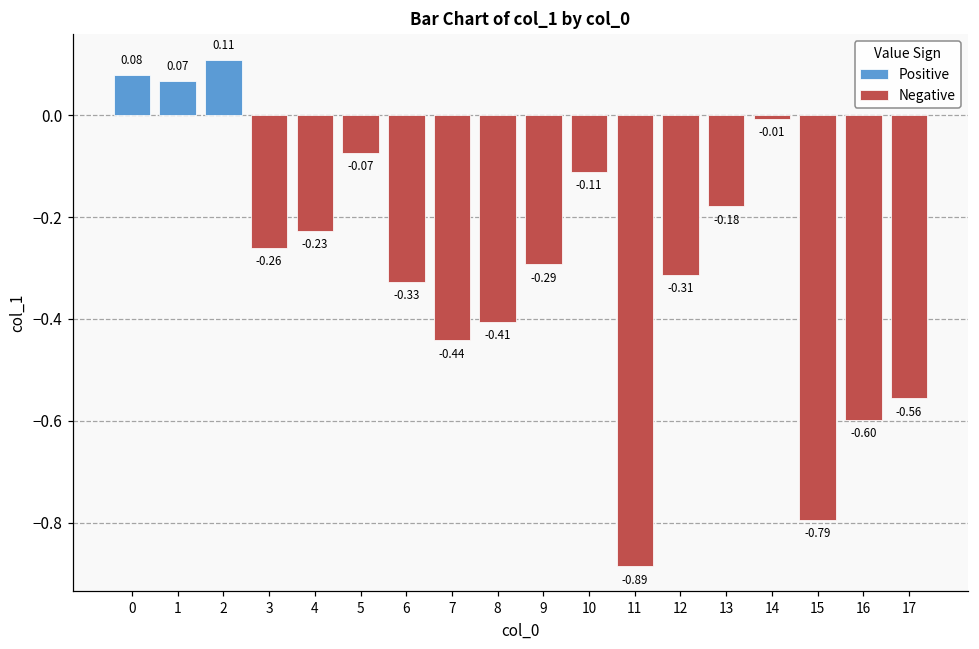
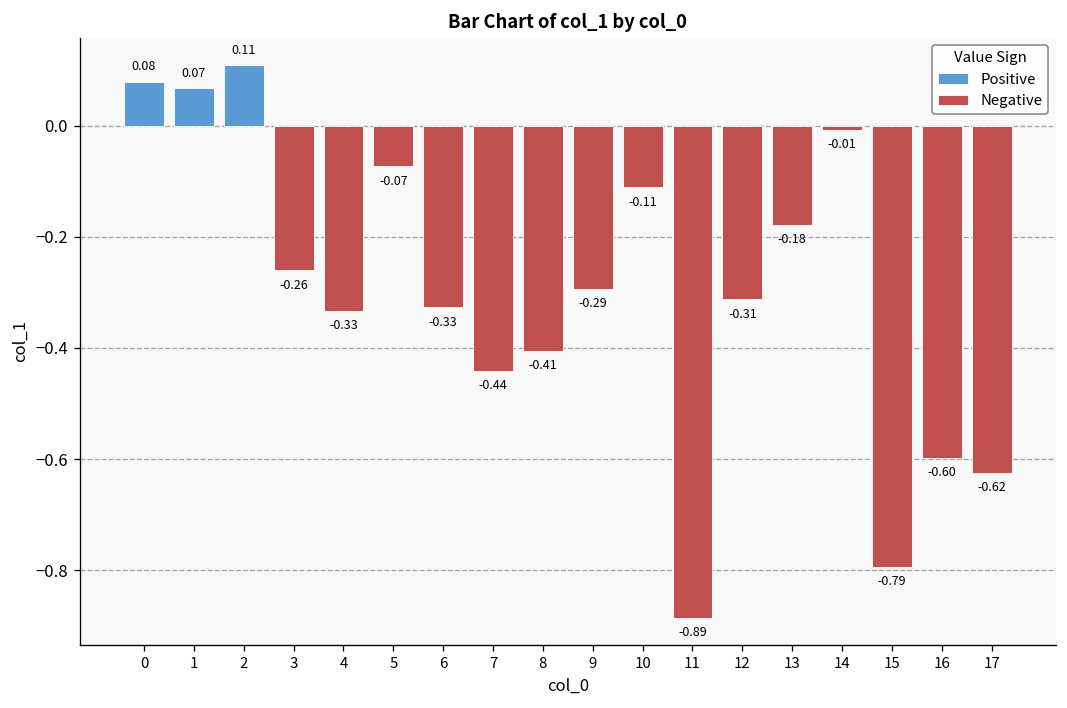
  {
    "Positive": {
      "0": 0.08,
      "1": 0.07,
      "2": 0.11
    },
    "Negative": {
      "3": -0.26,
-     "4": -0.23,
+     "4": -0.33,
      "5": -0.07,
      "6": -0.33,
      "7": -0.44,
      "8": -0.41,
      "9": -0.29,
      "10": -0.11,
      "11": -0.89,
      "12": -0.31,
      "13": -0.18,
      "14": -0.01,
      "15": -0.79,
      "16": -0.60,
-     "17": -0.56
+     "17": -0.62
    }
  }
